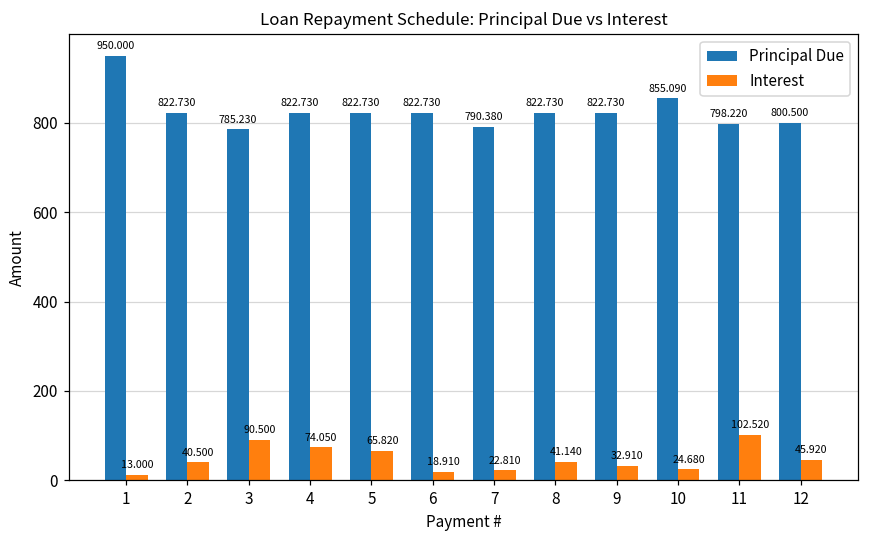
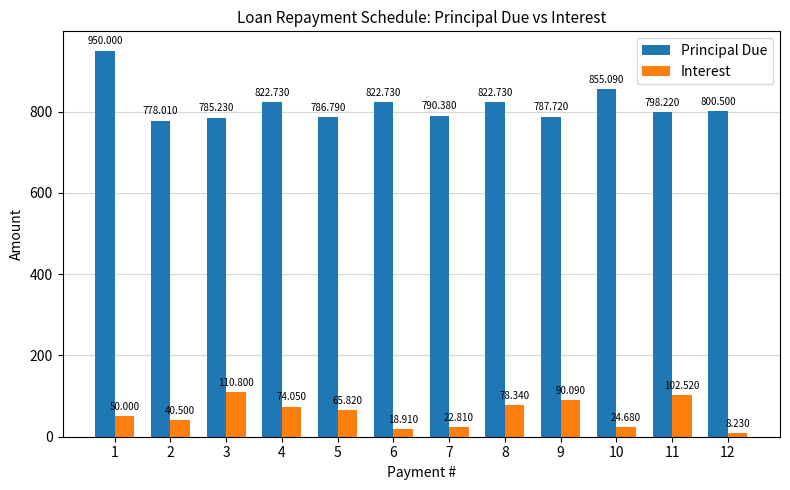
  {
    "Principal Due": {
      "1": 950.000,
-     "2": 822.730,
+     "2": 778.010,
      "3": 785.230,
      "4": 822.730,
-     "5": 822.730,
+     "5": 786.790,
      "6": 822.730,
      "7": 790.380,
      "8": 822.730,
-     "9": 822.730,
+     "9": 787.720,
      "10": 855.090,
      "11": 798.220,
      "12": 800.500
    },
    "Interest": {
-     "1": 13.000,
+     "1": 50.000,
      "2": 40.500,
-     "3": 90.500,
+     "3": 110.800,
      "4": 74.050,
      "5": 65.820,
      "6": 18.910,
      "7": 22.810,
-     "8": 41.140,
-     "9": 32.910,
+     "8": 78.340,
+     "9": 90.090,
      "10": 24.680,
      "11": 102.520,
-     "12": 45.920
+     "12": 8.230
    }
  }
